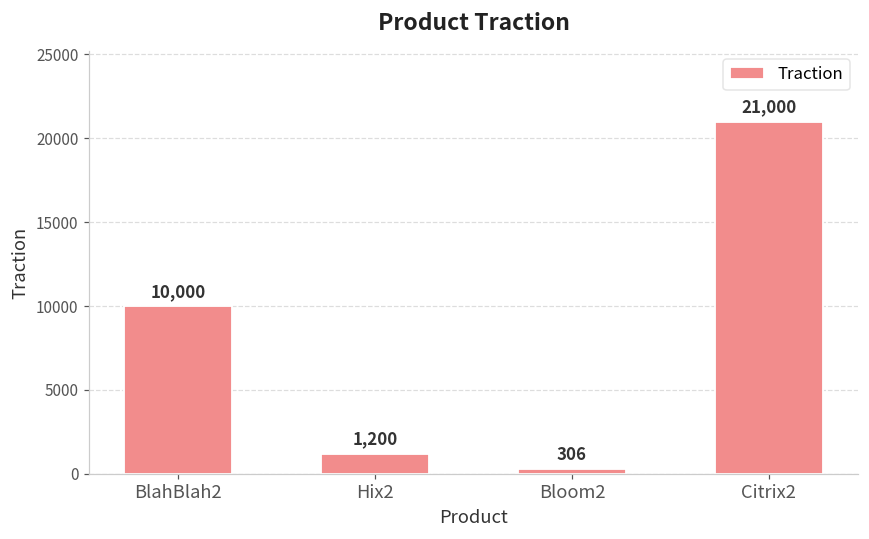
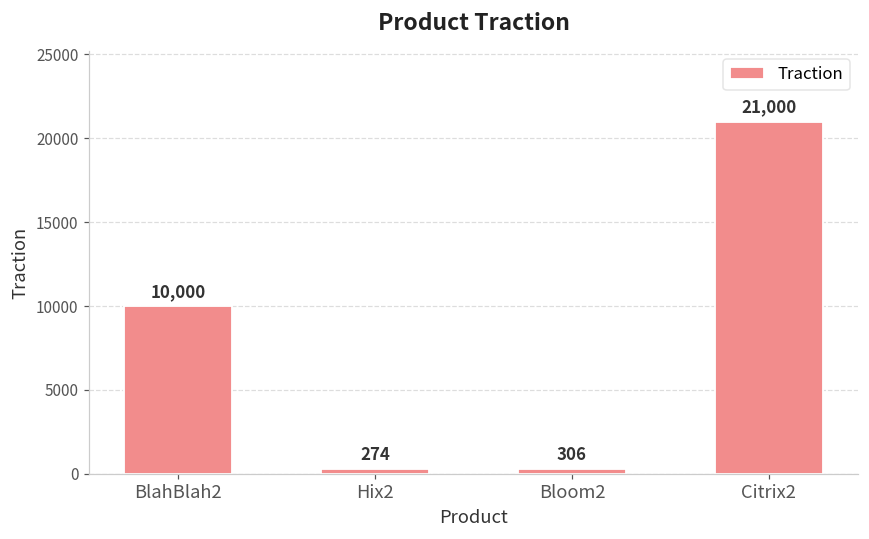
  {
    "BlahBlah2": "10,000",
-   "Hix2": "1,200",
+   "Hix2": "274",
    "Bloom2": "306",
    "Citrix2": "21,000"
  }
